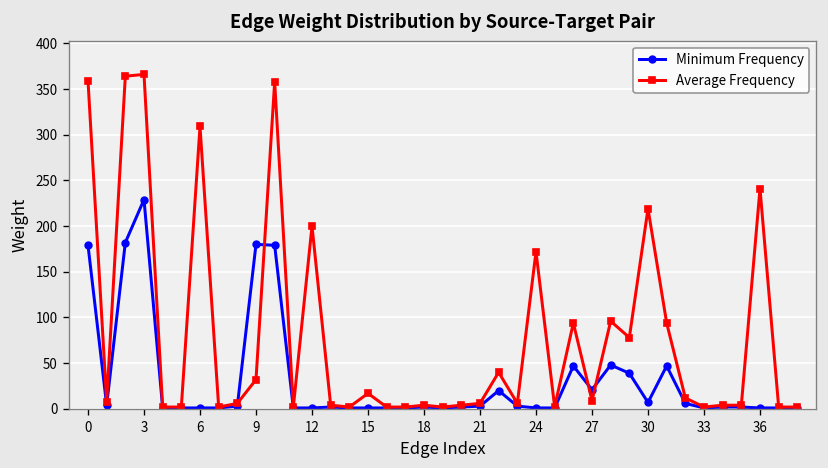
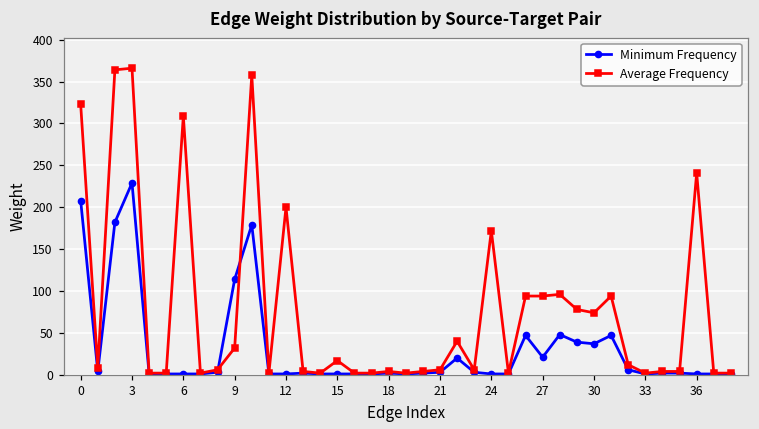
  {
    "Minimum Frequency": {
-     "0": 180,
+     "0": 210,
      "3": 230,
      "6": 0,
-     "9": 180,
+     "9": 110,
      "12": 0,
      "15": 0,
      "24": 0,
      "27": 20,
-     "30": 10,
+     "30": 40,
      "36": 0
    },
    "Average Frequency": {
-     "0": 360,
+     "0": 320,
      "3": 370,
      "6": 310,
      "9": 30,
      "12": 200,
      "15": 20,
      "24": 170,
-     "27": 10,
-     "30": 220,
+     "27": 90,
+     "30": 70,
      "36": 240
    }
  }
